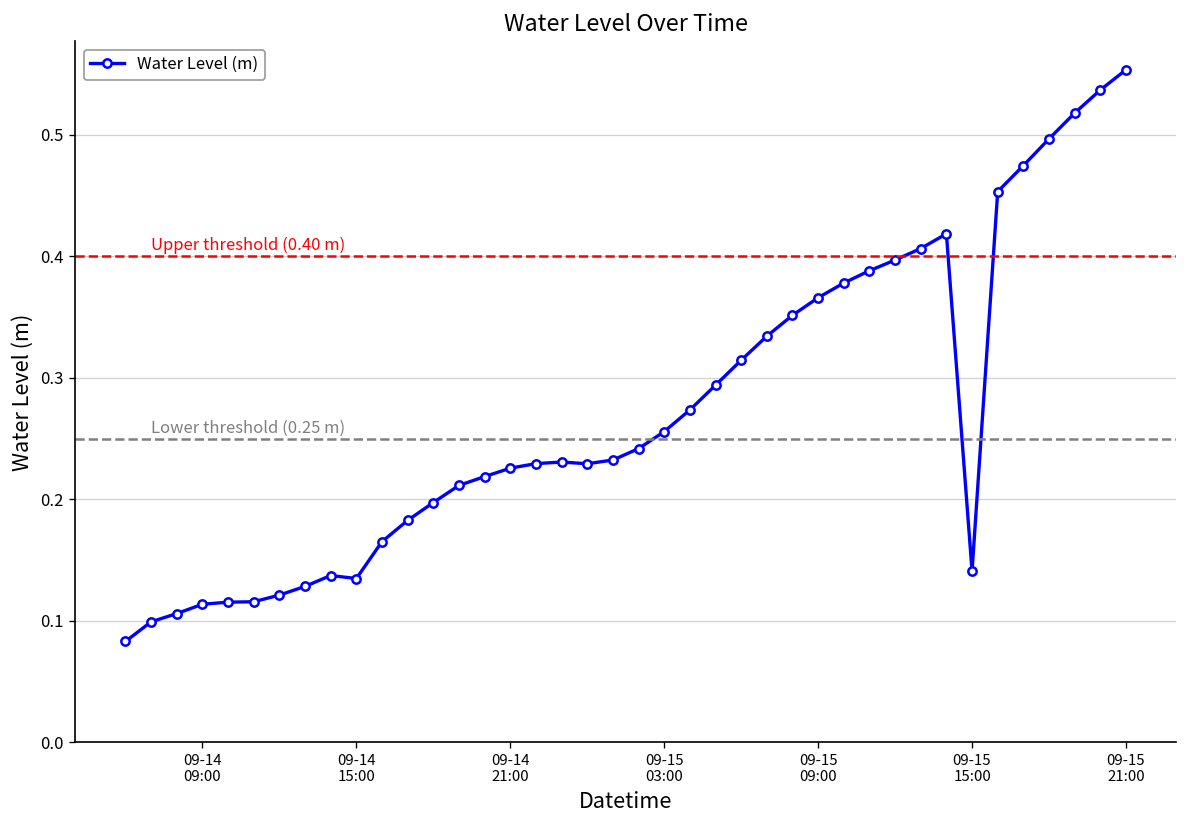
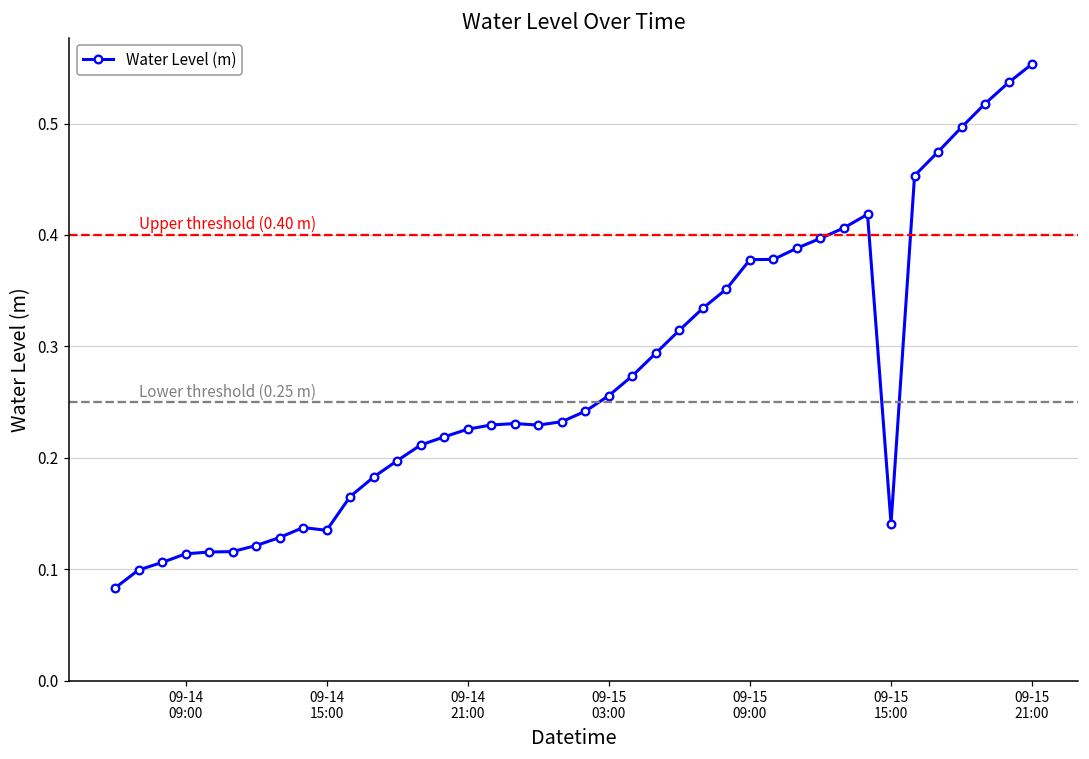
  {
    "09-14 09:00": 0.114,
    "09-14 15:00": 0.135,
    "09-14 21:00": 0.226,
    "09-15 03:00": 0.256,
-   "09-15 09:00": 0.366,
+   "09-15 09:00": 0.378,
    "09-15 15:00": 0.141,
    "09-15 21:00": 0.553
  }
